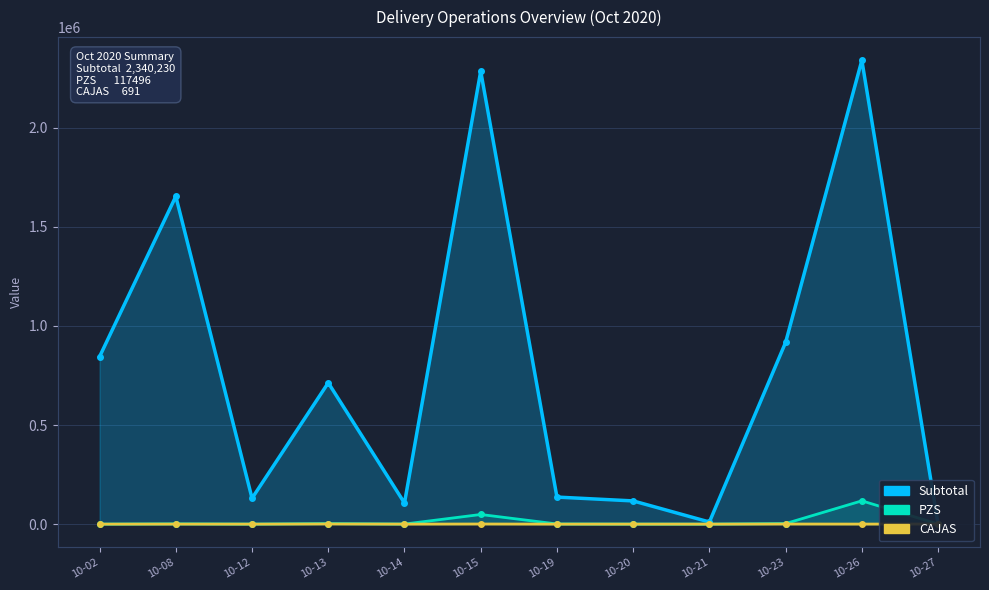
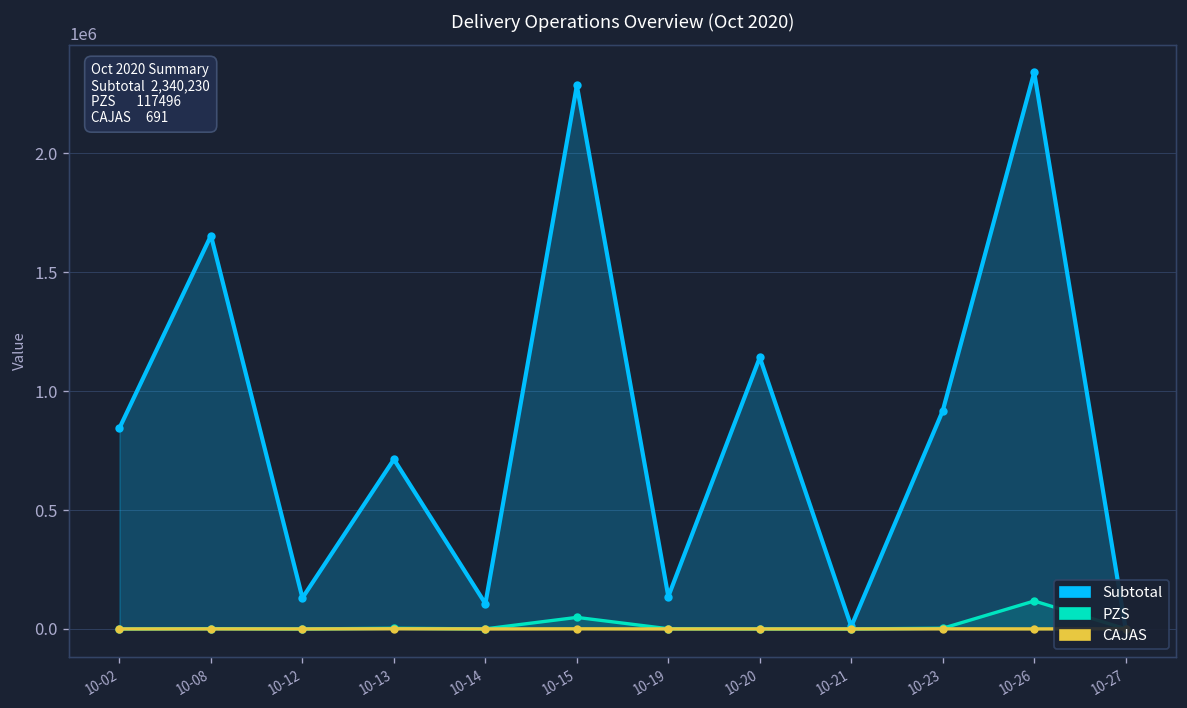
  {
    "Subtotal": {
      "10-02": 840000,
      "10-08": 1650000,
      "10-12": 130000,
      "10-13": 710000,
      "10-14": 110000,
      "10-15": 2290000,
      "10-19": 140000,
-     "10-20": 120000,
+     "10-20": 1140000,
      "10-23": 920000,
      "10-26": 2340000
    },
    "PZS": {
      "10-15": 50000,
      "10-26": 120000
    },
    "CAJAS": {
      "10-15": 0,
      "10-26": 0
    }
  }
